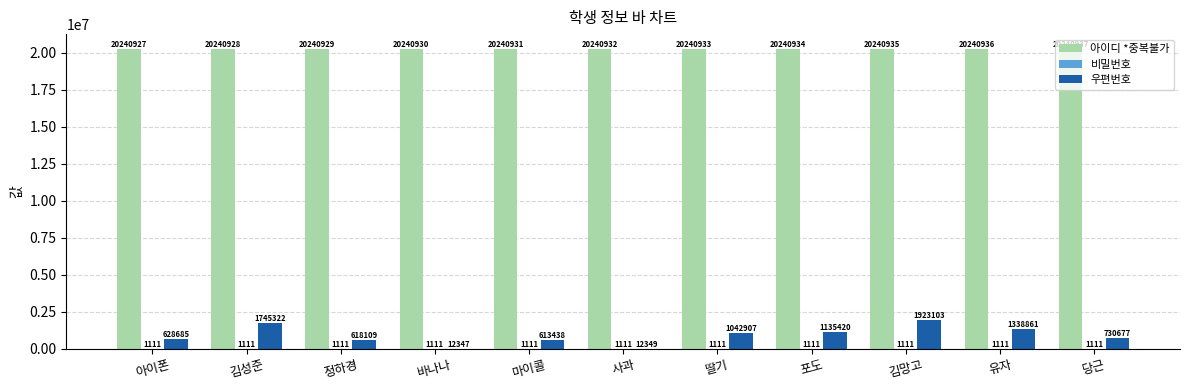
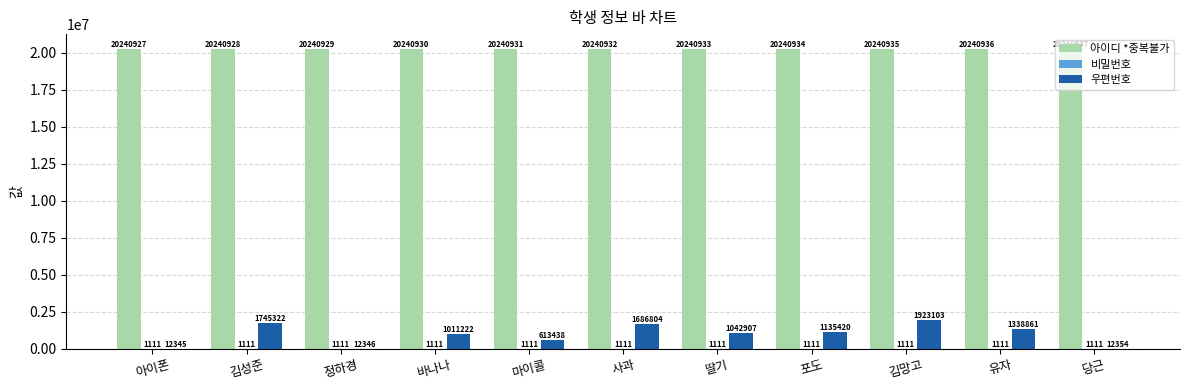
  {
    "아이디 *중복불가": {
      "아이폰": 20240927,
      "김성준": 20240928,
      "정하경": 20240929,
      "바나나": 20240930,
      "마이콜": 20240931,
      "사과": 20240932,
      "딸기": 20240933,
      "포도": 20240934,
      "김망고": 20240935,
      "유자": 20240936
    },
    "비밀번호": {
      "아이폰": 1111,
      "김성준": 1111,
      "정하경": 1111,
      "바나나": 1111,
      "마이콜": 1111,
      "사과": 1111,
      "딸기": 1111,
      "포도": 1111,
      "김망고": 1111,
      "유자": 1111,
      "당근": 1111
    },
    "우편번호": {
-     "아이폰": 628685,
+     "아이폰": 12345,
      "김성준": 1745322,
-     "정하경": 618109,
-     "바나나": 12347,
+     "정하경": 12346,
+     "바나나": 1011222,
      "마이콜": 613438,
-     "사과": 12349,
+     "사과": 1686804,
      "딸기": 1042907,
      "포도": 1135420,
      "김망고": 1923103,
      "유자": 1338861,
-     "당근": 730677
+     "당근": 12354
    }
  }
